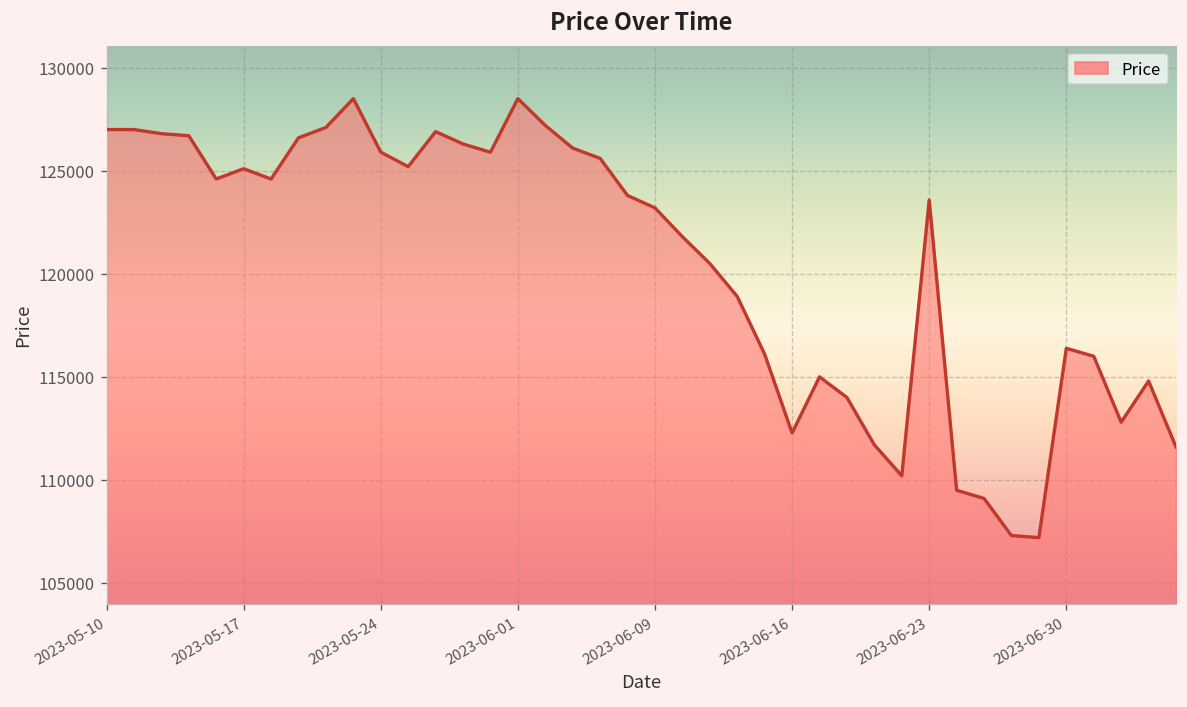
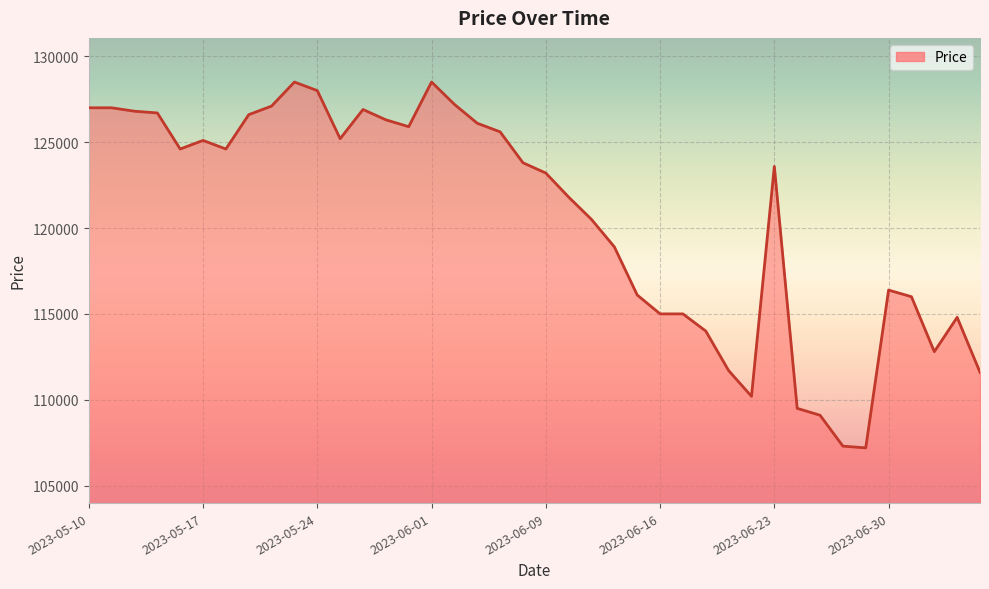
  {
    "2023-05-10": 127000,
    "2023-05-17": 125100,
-   "2023-05-24": 125900,
+   "2023-05-24": 128000,
    "2023-06-01": 128500,
    "2023-06-09": 123200,
-   "2023-06-16": 112300,
+   "2023-06-16": 115000,
    "2023-06-23": 123600,
    "2023-06-30": 116400
  }
